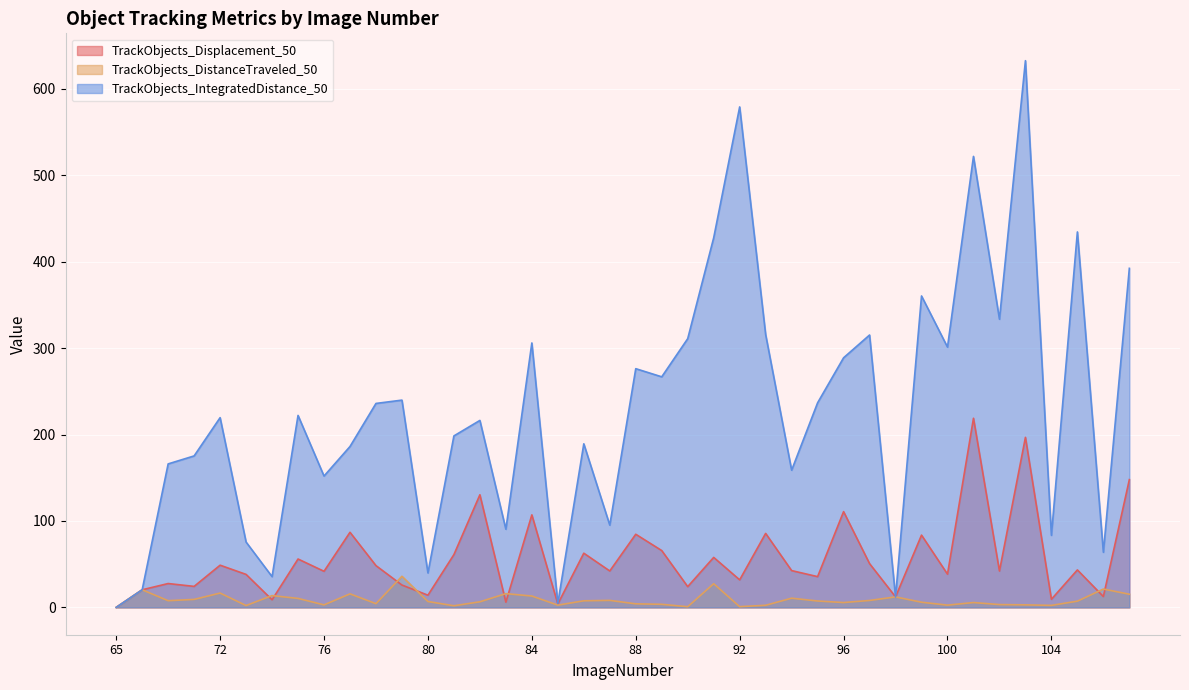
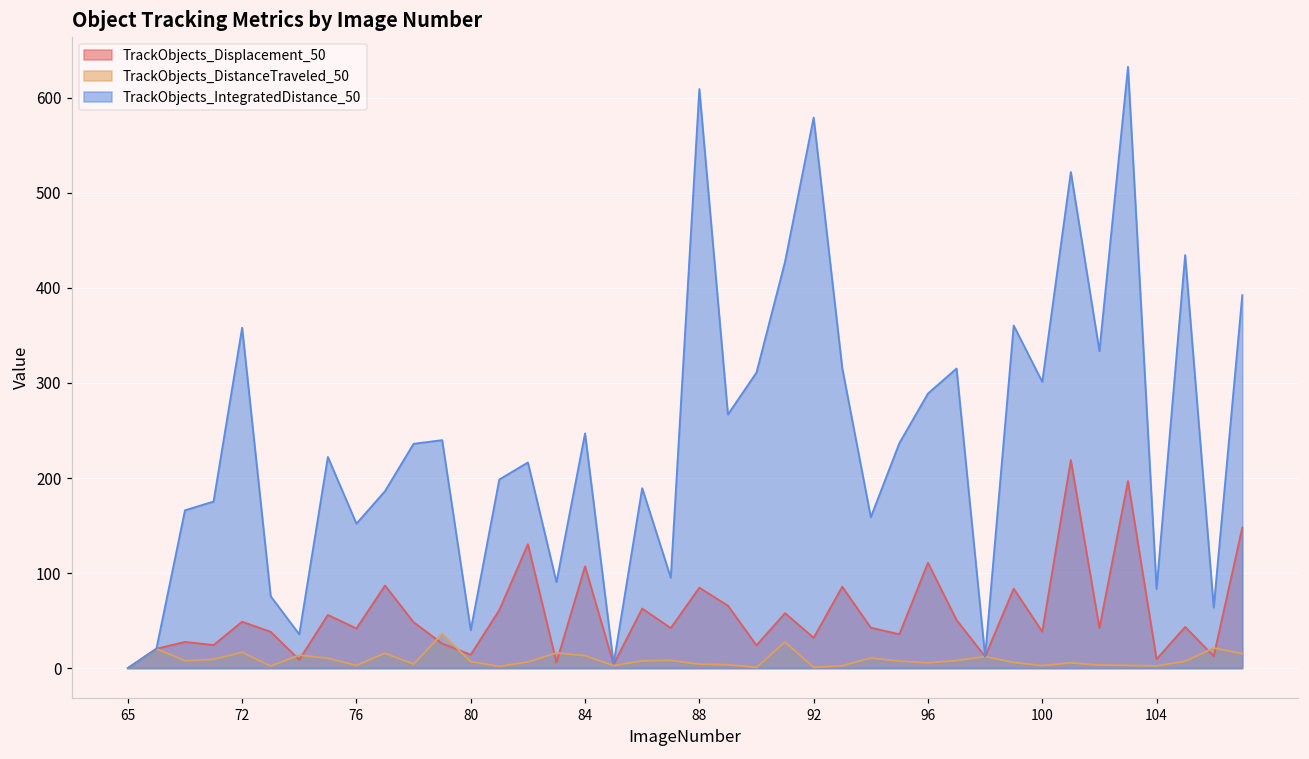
  {
    "TrackObjects_IntegratedDistance_50": {
-     "72": 220,
+     "72": 360,
      "76": 150,
      "80": 40,
-     "84": 310,
-     "88": 280,
+     "84": 250,
+     "88": 610,
      "92": 580,
      "96": 290,
      "100": 300,
      "104": 80
    }
  }
